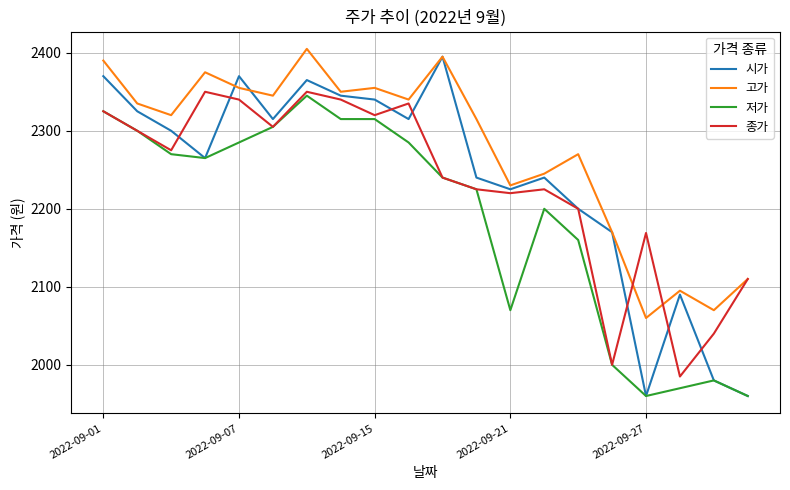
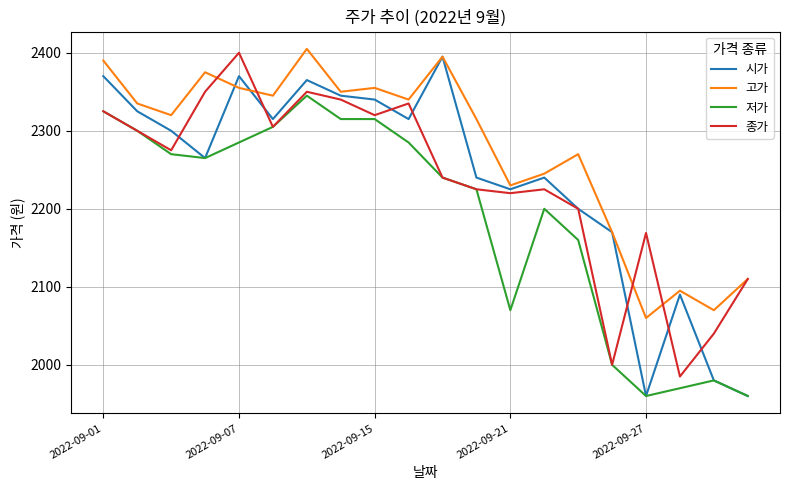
  {
    "시가": {
      "2022-09-01": 2370,
      "2022-09-07": 2370,
      "2022-09-15": 2340,
      "2022-09-21": 2230
    },
    "고가": {
      "2022-09-01": 2390,
      "2022-09-07": 2360,
      "2022-09-15": 2360,
      "2022-09-21": 2230,
      "2022-09-27": 2060
    },
    "저가": {
      "2022-09-07": 2290,
      "2022-09-15": 2320,
      "2022-09-21": 2070
    },
    "종가": {
-     "2022-09-07": 2340,
+     "2022-09-07": 2400,
      "2022-09-15": 2320,
      "2022-09-21": 2220,
      "2022-09-27": 2170
    }
  }
